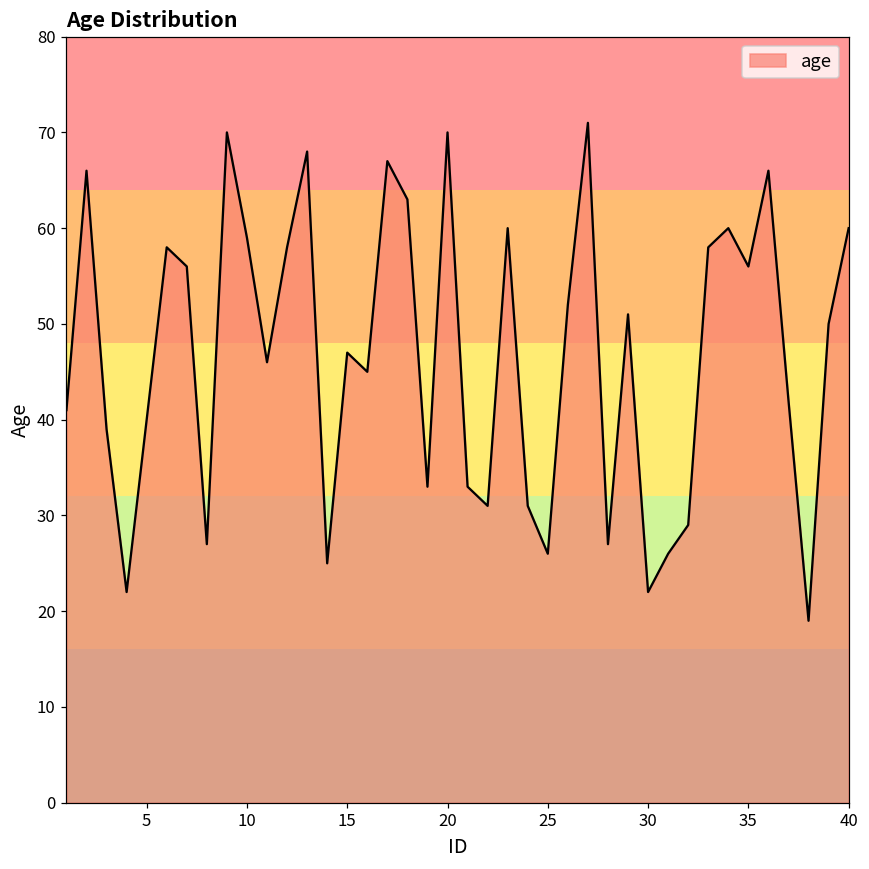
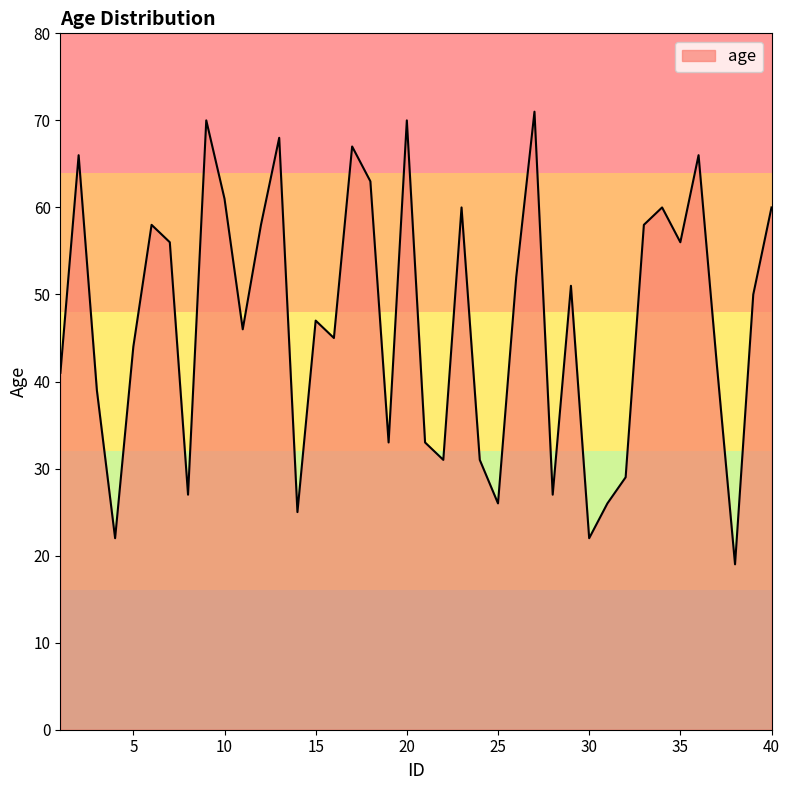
  {
-   "5": 40,
-   "10": 59,
+   "5": 44,
+   "10": 61,
    "15": 47,
    "20": 70,
    "25": 26,
    "30": 22,
    "35": 56,
    "40": 60
  }
